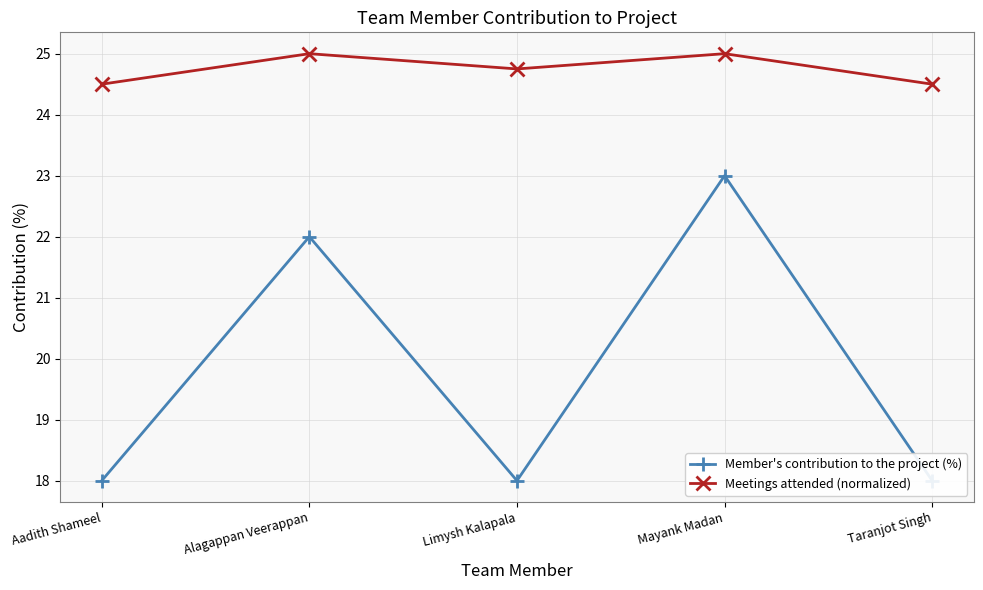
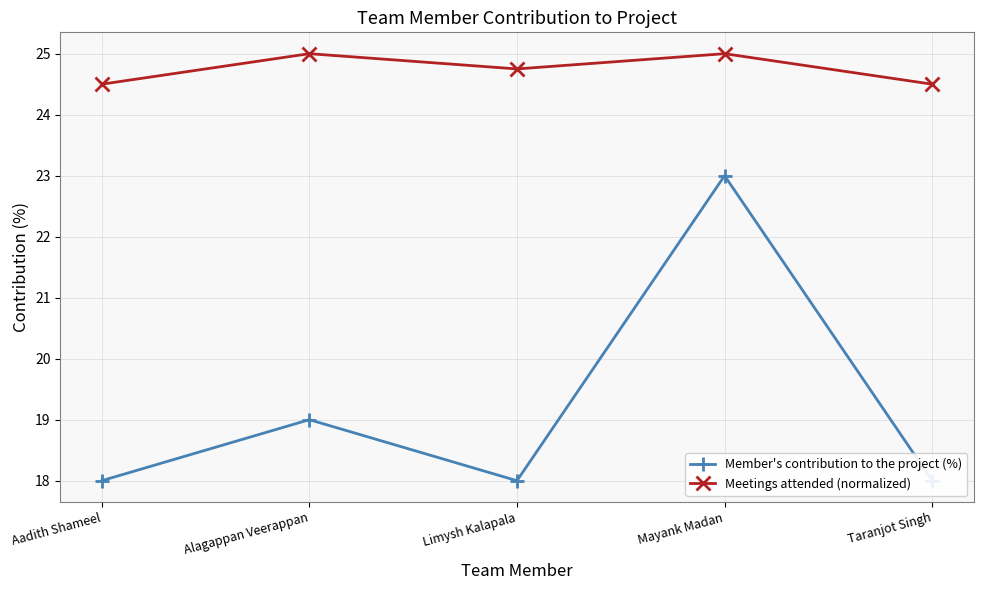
  {
    "Member's contribution to the project (%)": {
      "Aadith Shameel": 18,
-     "Alagappan Veerappan": 22,
+     "Alagappan Veerappan": 19,
      "Limysh Kalapala": 18,
      "Mayank Madan": 23
    },
    "Meetings attended (normalized)": {
      "Aadith Shameel": 24.5,
      "Alagappan Veerappan": 25,
      "Limysh Kalapala": 24.8,
      "Mayank Madan": 25,
      "Taranjot Singh": 24.5
    }
  }
